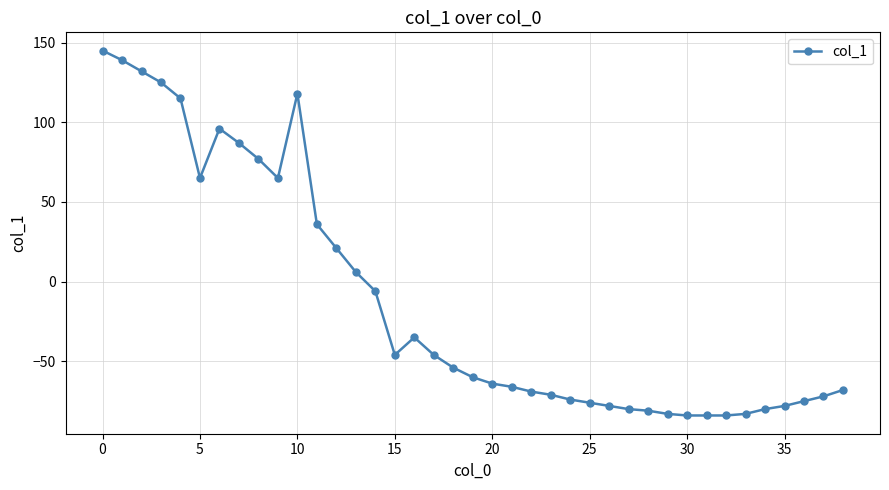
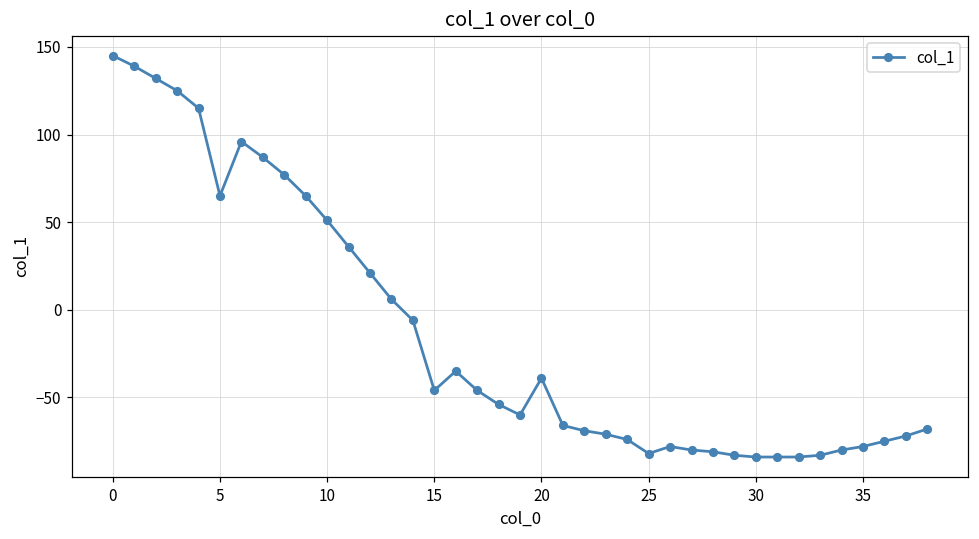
  {
    "0": 145,
    "5": 65,
-   "10": 118,
+   "10": 51,
    "15": -46,
-   "20": -64,
-   "25": -76,
+   "20": -39,
+   "25": -82,
    "30": -84,
    "35": -78
  }
